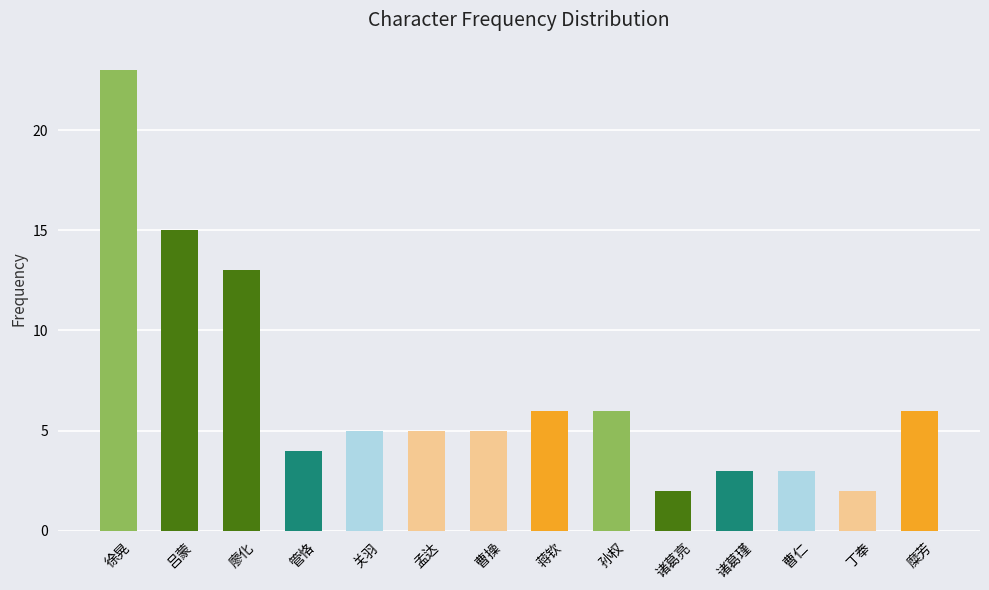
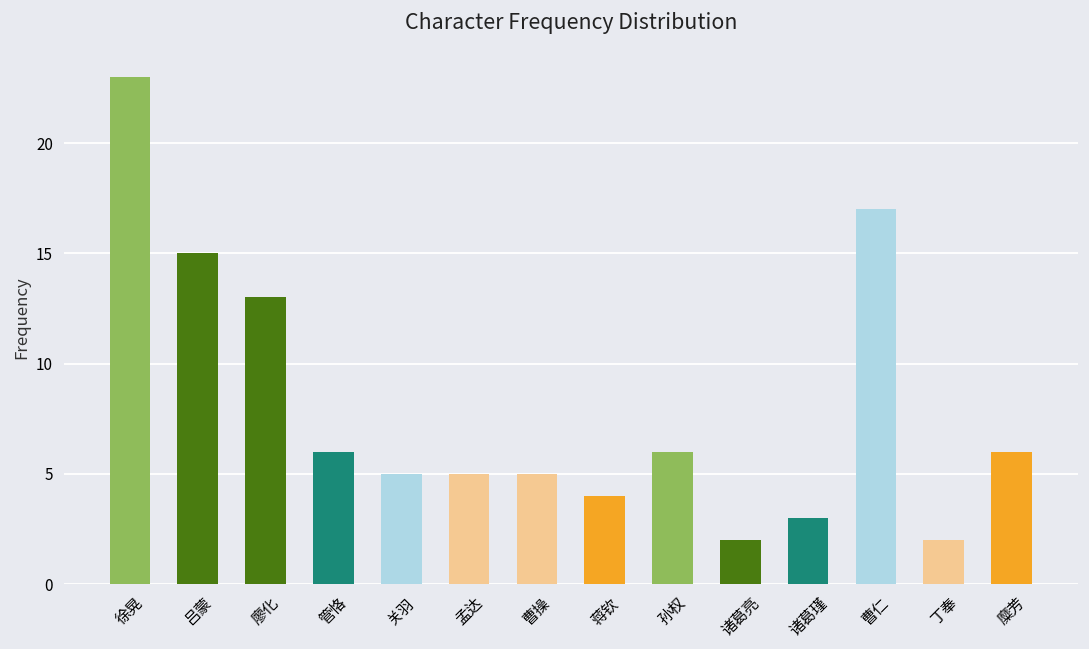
  {
    "徐晃": 23,
    "吕蒙": 15,
    "廖化": 13,
-   "管恪": 4,
+   "管恪": 6,
    "关羽": 5,
    "孟达": 5,
    "曹操": 5,
-   "蒋钦": 6,
+   "蒋钦": 4,
    "孙权": 6,
    "诸葛亮": 2,
    "诸葛瑾": 3,
-   "曹仁": 3,
+   "曹仁": 17,
    "丁奉": 2,
    "糜芳": 6
  }
